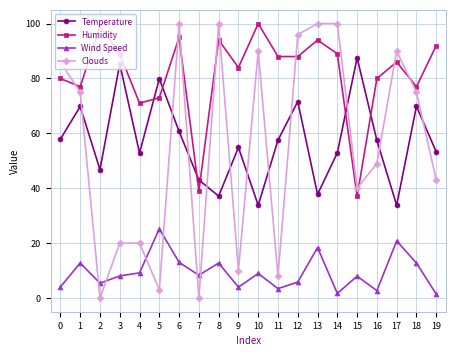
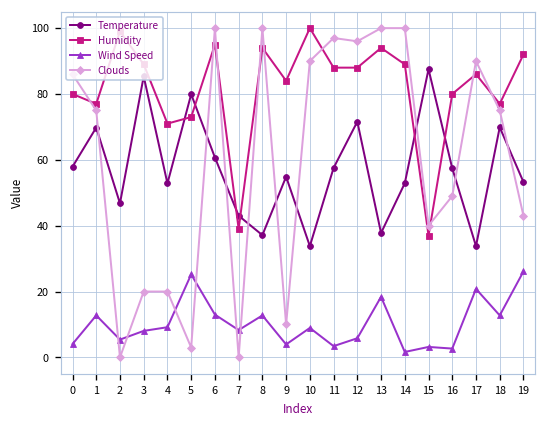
  {
    "Temperature": {
      "0": 58,
      "1": 70,
      "2": 47,
      "4": 53,
      "5": 80,
      "6": 61,
      "7": 43,
      "8": 37,
      "9": 55,
      "10": 34,
      "11": 58,
      "12": 72,
      "13": 38,
      "14": 53,
      "15": 88,
      "16": 57,
      "17": 34,
      "18": 70,
      "19": 53
    },
    "Humidity": {
      "0": 80,
      "1": 77,
      "4": 71,
      "5": 73,
      "6": 95,
      "7": 39,
      "8": 94,
      "9": 84,
      "10": 100,
      "11": 88,
      "12": 88,
      "13": 94,
      "14": 89,
      "15": 37,
      "16": 80,
      "17": 86,
      "18": 77,
      "19": 92
    },
    "Wind Speed": {
      "0": 4,
      "1": 13,
      "2": 5,
      "3": 8,
      "4": 9,
      "5": 25,
      "6": 13,
      "7": 8,
      "8": 13,
      "9": 4,
      "10": 9,
      "11": 3,
      "12": 6,
      "13": 18,
      "14": 2,
-     "15": 8,
+     "15": 3,
      "16": 3,
      "17": 21,
      "18": 13,
-     "19": 1
+     "19": 26
    },
    "Clouds": {
      "1": 75,
      "2": 0,
      "3": 20,
      "4": 20,
      "5": 3,
      "6": 100,
      "7": 0,
      "8": 100,
      "9": 10,
      "10": 90,
-     "11": 8,
+     "11": 97,
      "12": 96,
      "13": 100,
      "14": 100,
      "15": 40,
      "16": 49,
      "17": 90,
      "18": 75,
      "19": 43
    }
  }
